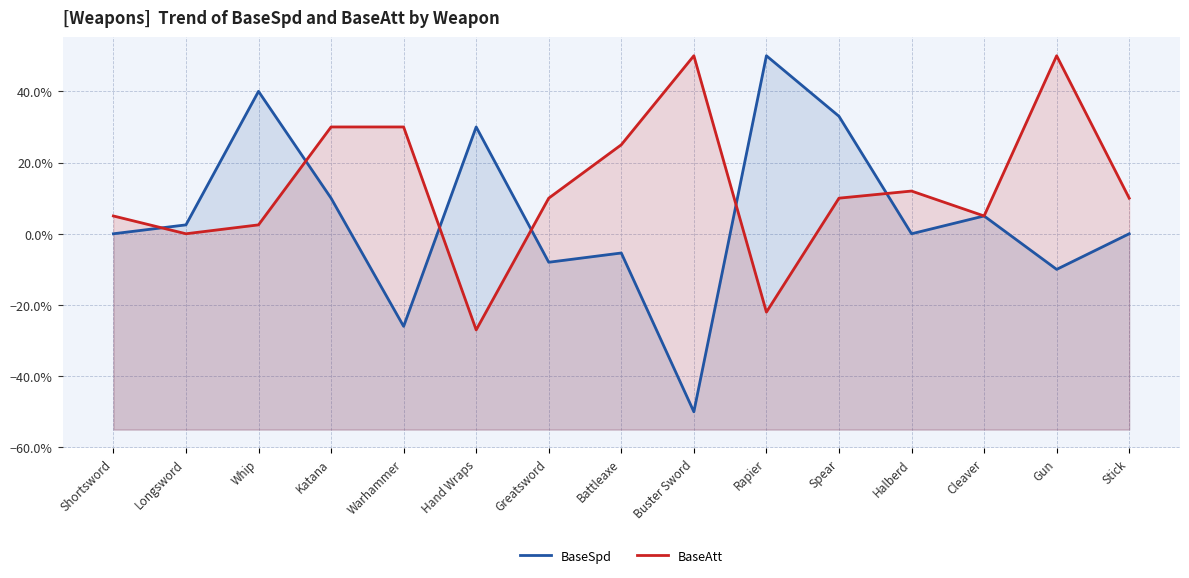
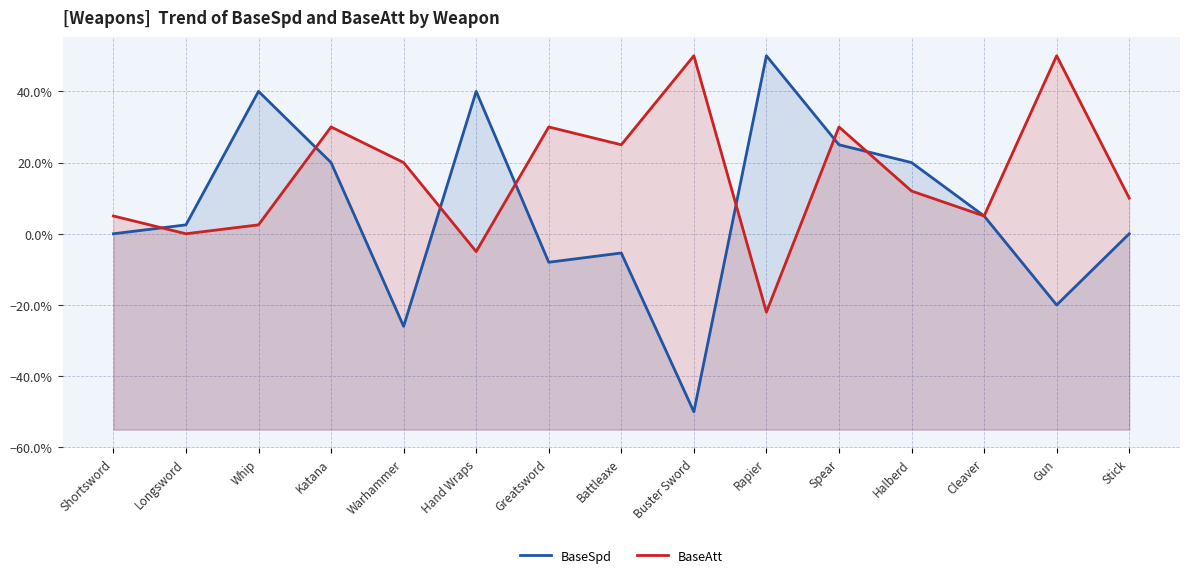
  {
    "BaseSpd": {
      "Shortsword": "0%",
      "Longsword": "3%",
      "Whip": "40%",
-     "Katana": "10%",
+     "Katana": "20%",
      "Warhammer": "-26%",
-     "Hand Wraps": "30%",
+     "Hand Wraps": "40%",
      "Greatsword": "-8%",
      "Battleaxe": "-5%",
      "Buster Sword": "-50%",
      "Rapier": "50%",
-     "Spear": "33%",
-     "Halberd": "0%",
-     "Gun": "-10%",
+     "Spear": "25%",
+     "Halberd": "20%",
+     "Gun": "-20%",
      "Stick": "0%"
    },
    "BaseAtt": {
      "Shortsword": "5%",
      "Longsword": "0%",
      "Whip": "3%",
      "Katana": "30%",
-     "Warhammer": "30%",
-     "Hand Wraps": "-27%",
-     "Greatsword": "10%",
+     "Warhammer": "20%",
+     "Hand Wraps": "-5%",
+     "Greatsword": "30%",
      "Battleaxe": "25%",
      "Buster Sword": "50%",
      "Rapier": "-22%",
-     "Spear": "10%",
+     "Spear": "30%",
      "Halberd": "12%",
      "Gun": "50%",
      "Stick": "10%"
    }
  }
